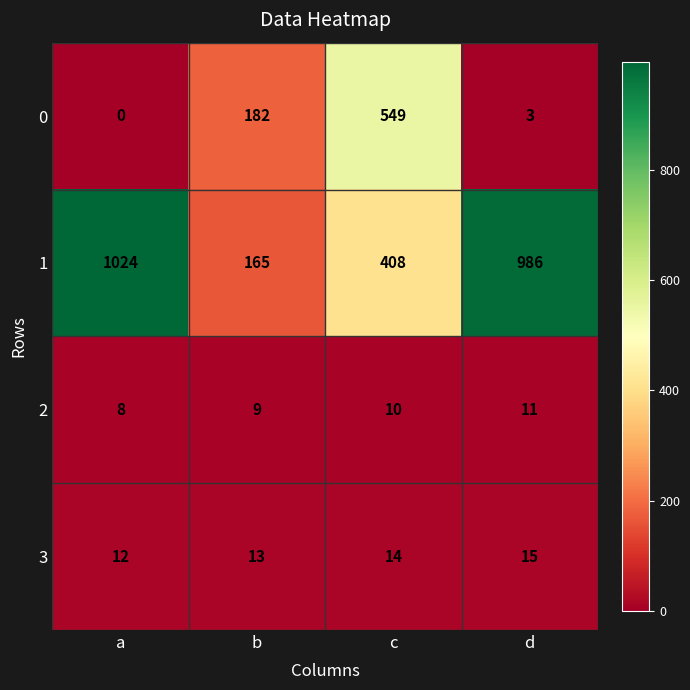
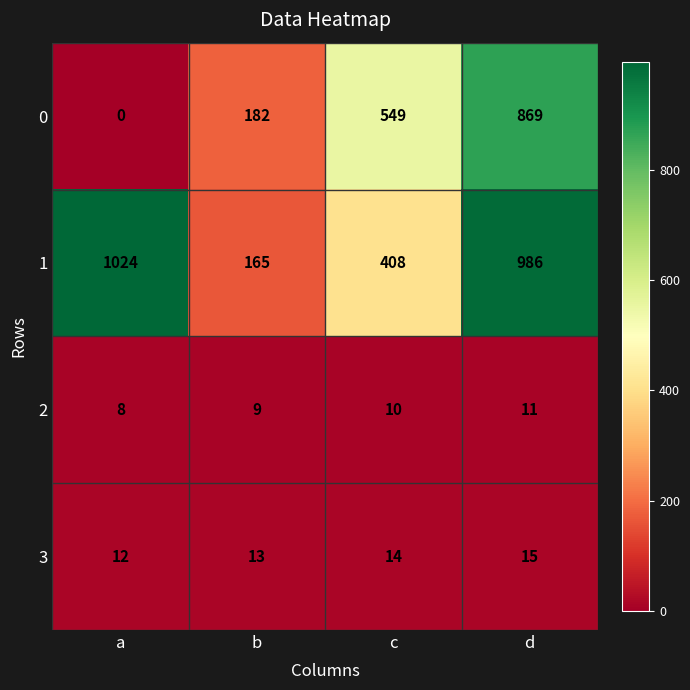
  {
    "0": {
      "a": 0,
      "b": 182,
      "c": 549,
-     "d": 3
+     "d": 869
    },
    "1": {
      "a": 1024,
      "b": 165,
      "c": 408,
      "d": 986
    },
    "2": {
      "a": 8,
      "b": 9,
      "c": 10,
      "d": 11
    },
    "3": {
      "a": 12,
      "b": 13,
      "c": 14,
      "d": 15
    }
  }
